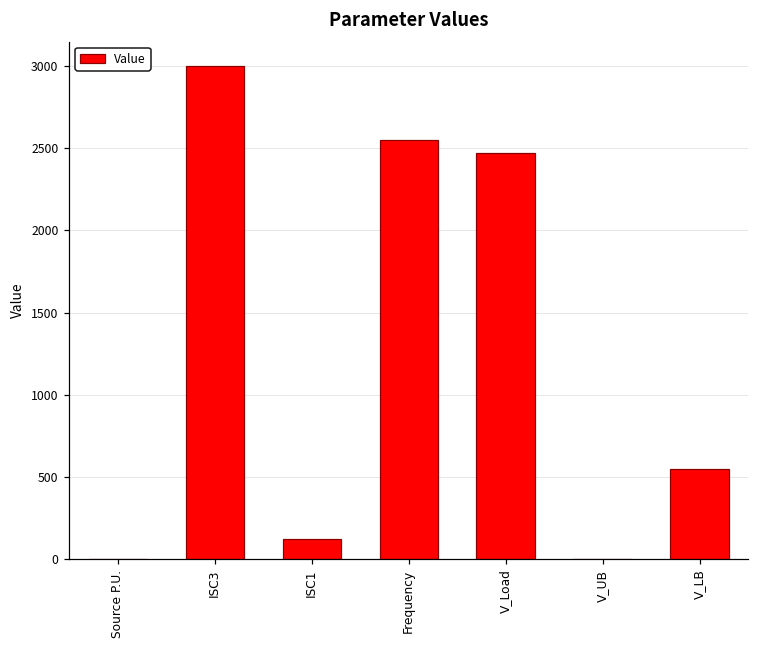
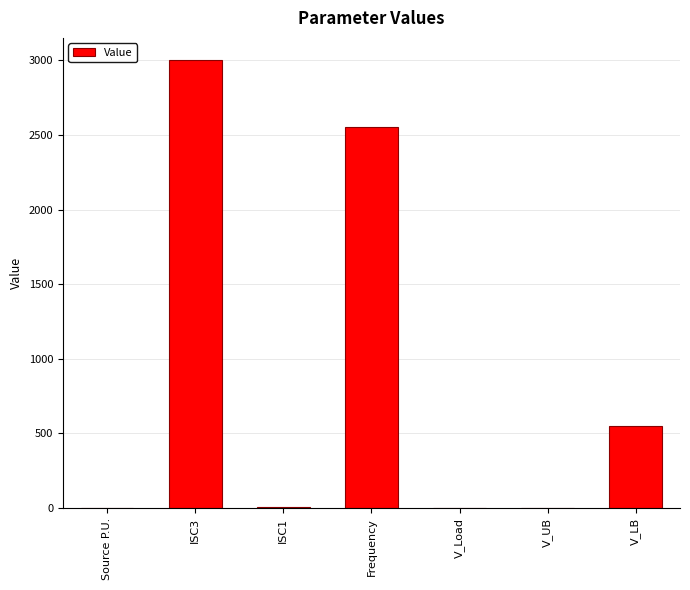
  {
    "ISC3": 3000,
-   "ISC1": 120,
+   "ISC1": 10,
    "Frequency": 2550,
-   "V_Load": 2470,
+   "V_Load": 0,
    "V_LB": 550
  }
